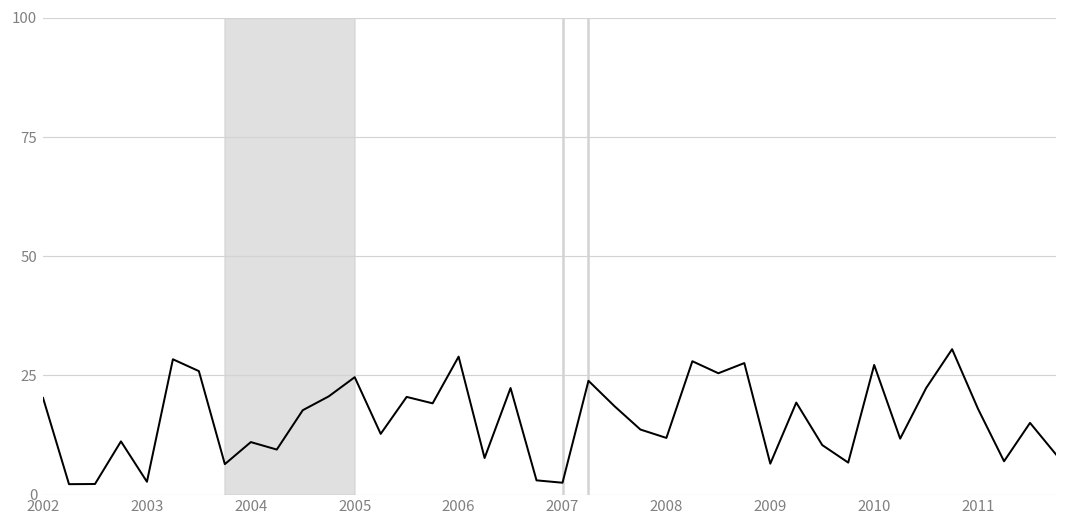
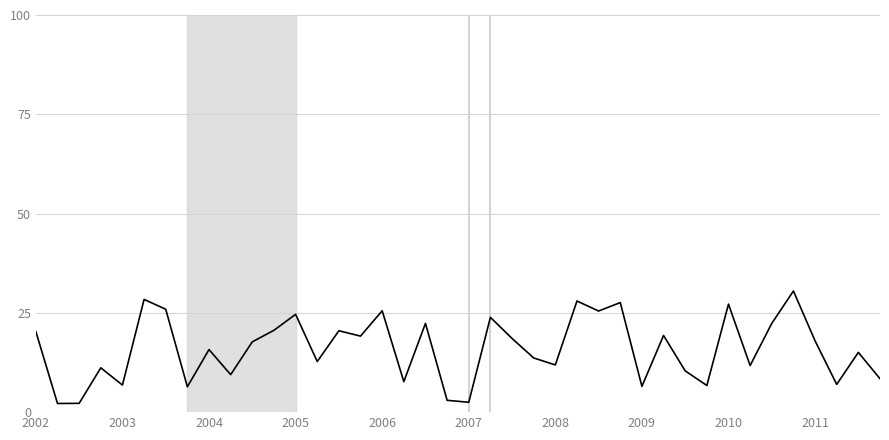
  {
    "2002": 20,
-   "2003": 3,
-   "2004": 11,
+   "2003": 7,
+   "2004": 16,
    "2005": 25,
-   "2006": 29,
+   "2006": 26,
    "2007": 2,
    "2008": 12,
    "2009": 6,
    "2010": 27,
    "2011": 18
  }
